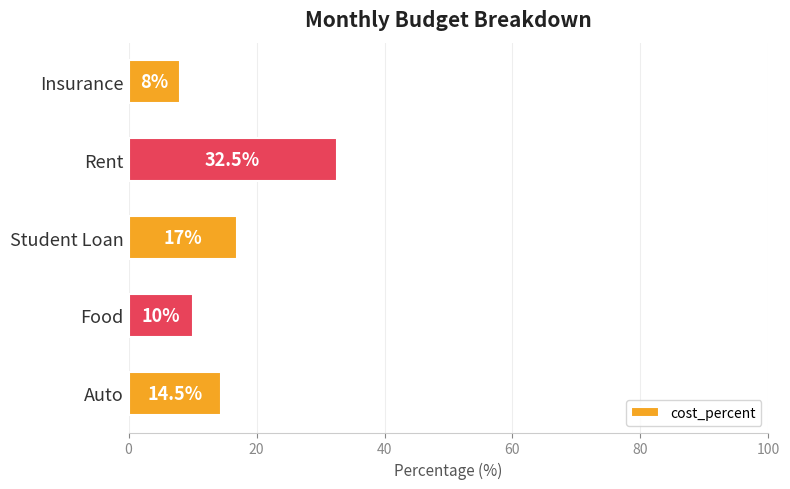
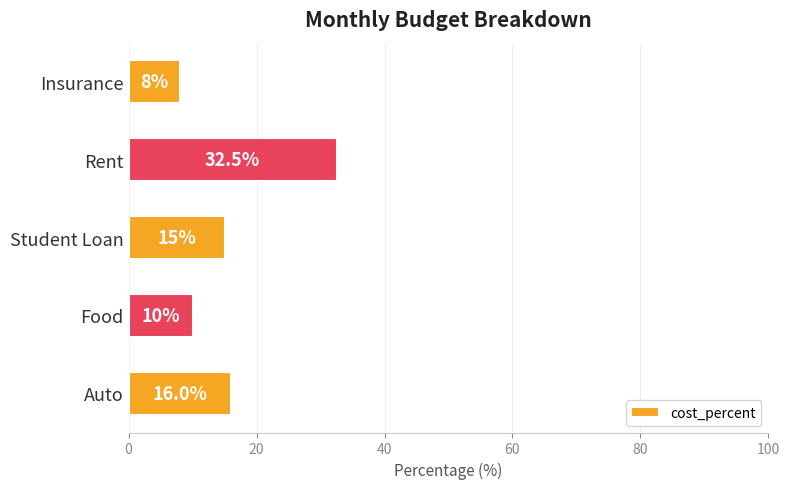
  {
    "Insurance": "8%",
    "Rent": "32.5%",
-   "Student Loan": "17%",
+   "Student Loan": "15%",
    "Food": "10%",
-   "Auto": "14.5%"
+   "Auto": "16.0%"
  }
